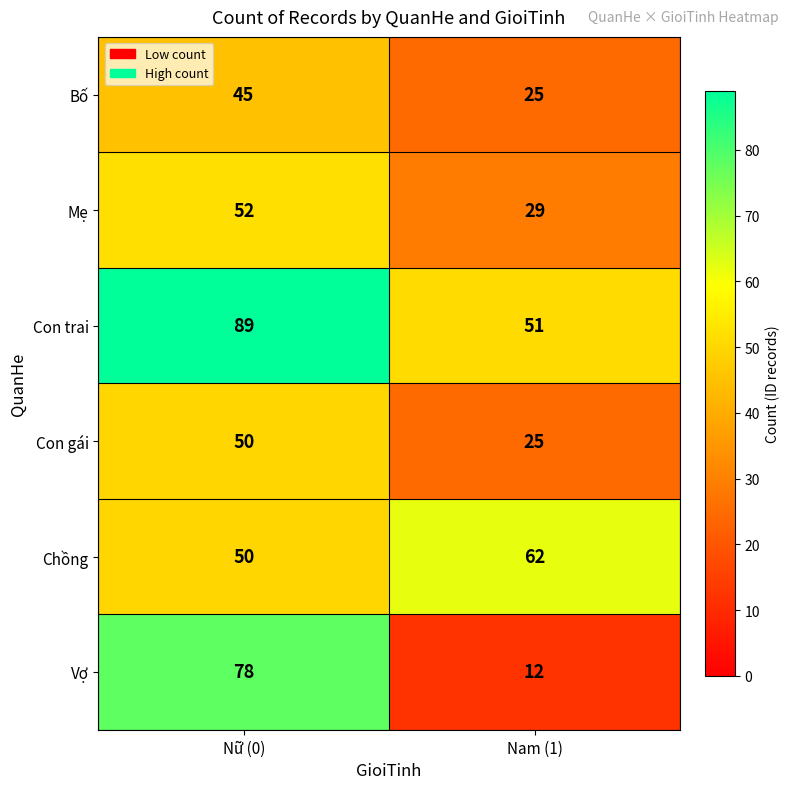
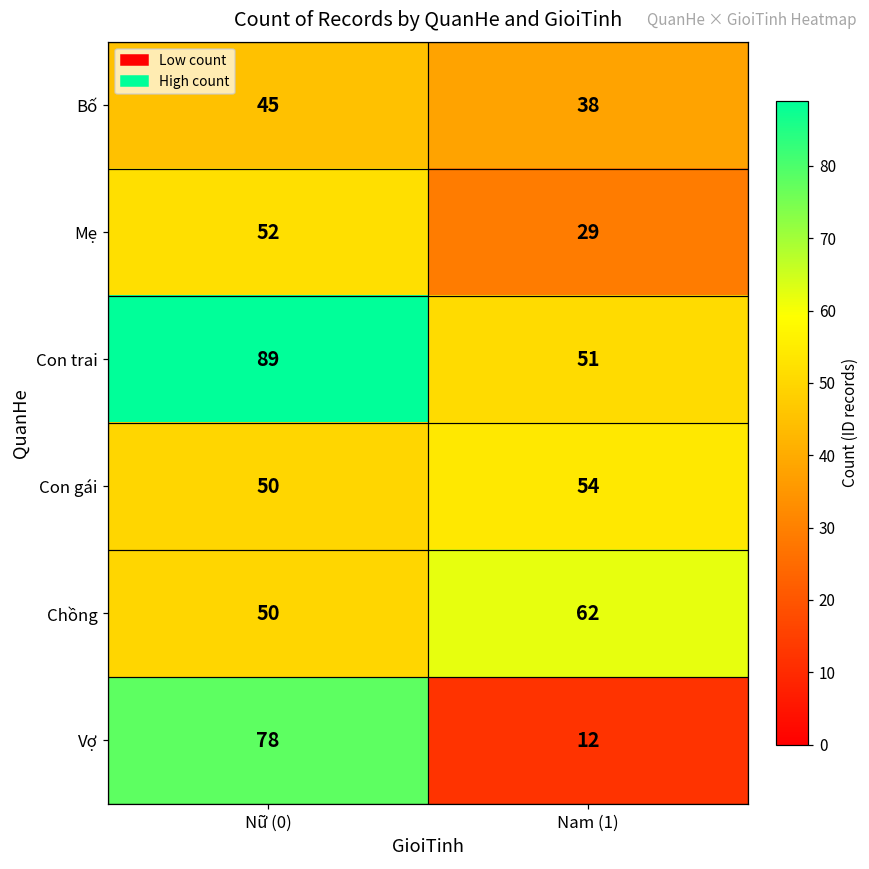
  {
    "Bố": {
      "Nữ (0)": 45,
-     "Nam (1)": 25
+     "Nam (1)": 38
    },
    "Mẹ": {
      "Nữ (0)": 52,
      "Nam (1)": 29
    },
    "Con trai": {
      "Nữ (0)": 89,
      "Nam (1)": 51
    },
    "Con gái": {
      "Nữ (0)": 50,
-     "Nam (1)": 25
+     "Nam (1)": 54
    },
    "Chồng": {
      "Nữ (0)": 50,
      "Nam (1)": 62
    },
    "Vợ": {
      "Nữ (0)": 78,
      "Nam (1)": 12
    }
  }
